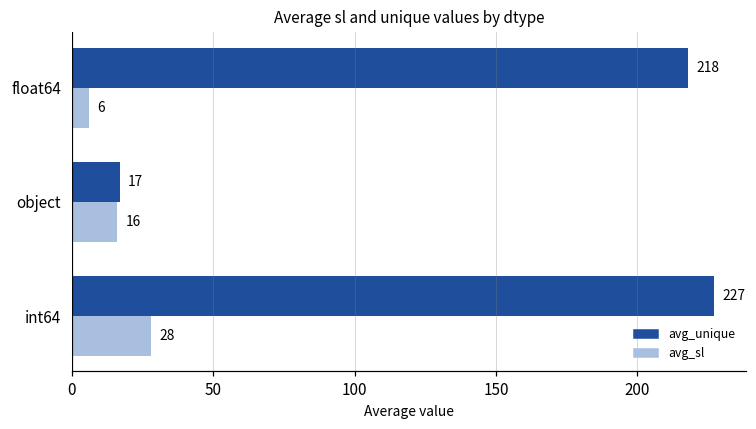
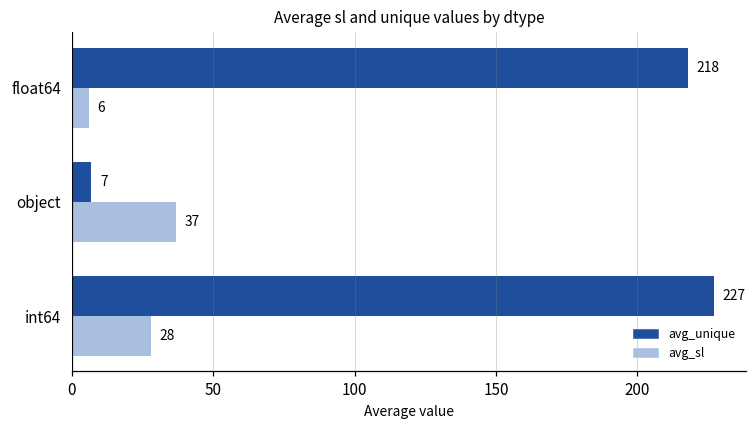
  {
    "avg_unique": {
      "float64": 218,
-     "object": 17,
+     "object": 7,
      "int64": 227
    },
    "avg_sl": {
      "float64": 6,
-     "object": 16,
+     "object": 37,
      "int64": 28
    }
  }
